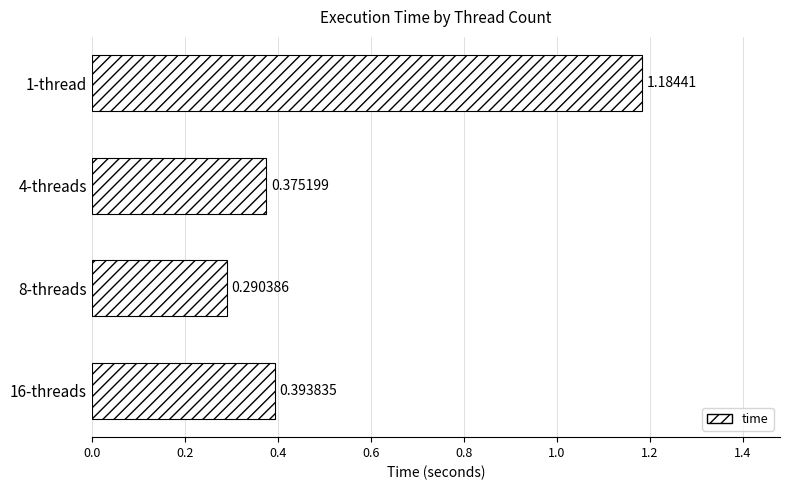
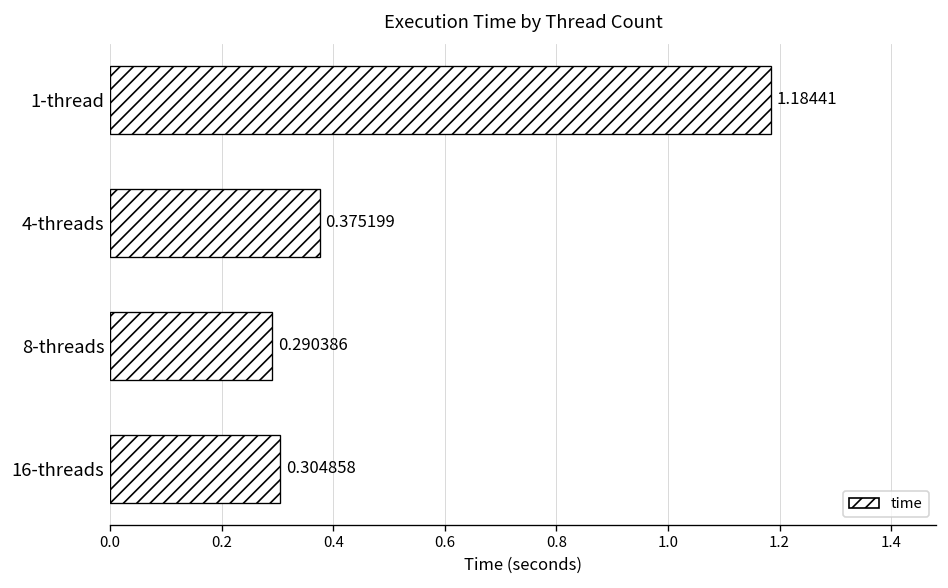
  {
    "1-thread": 1.18441,
    "4-threads": 0.375199,
    "8-threads": 0.290386,
-   "16-threads": 0.393835
+   "16-threads": 0.304858
  }
